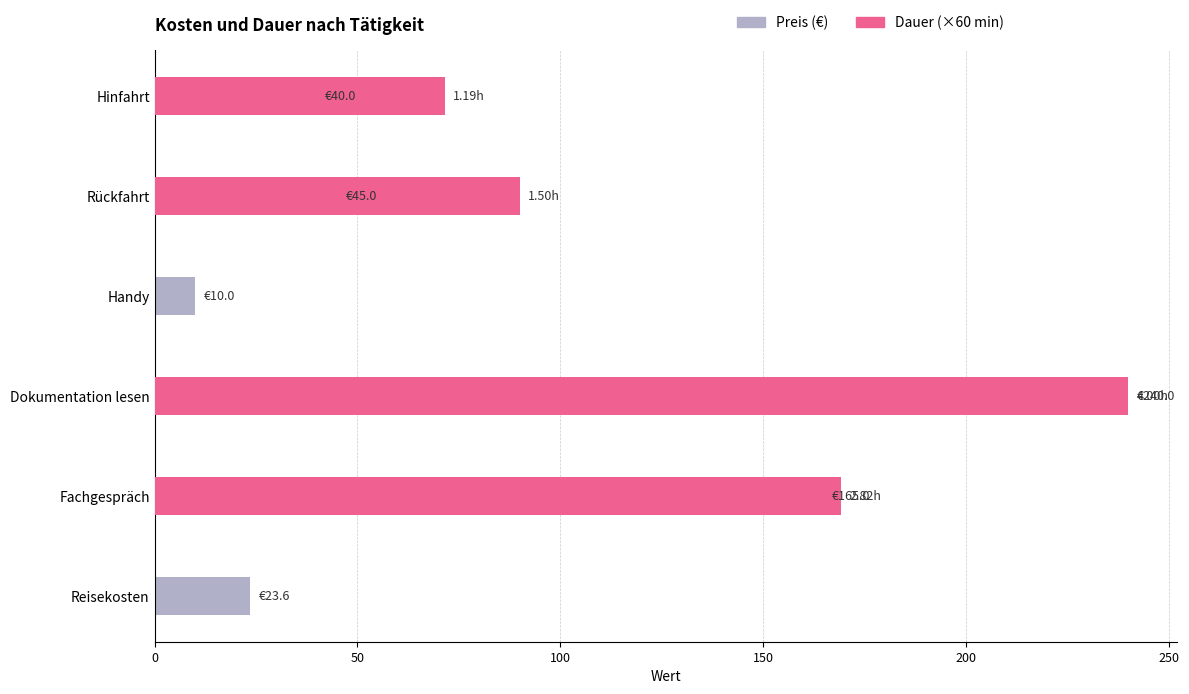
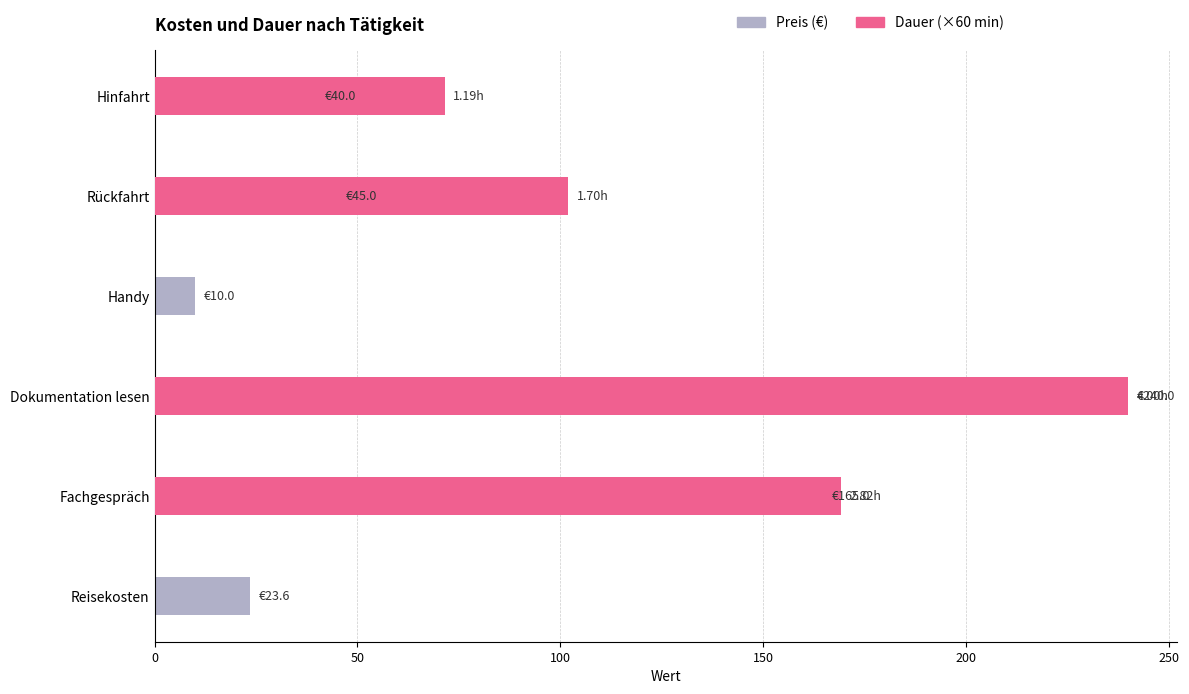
  {
    "Dauer (×60 min)": {
-     "Rückfahrt": "1.50h"
+     "Rückfahrt": "1.70h"
    }
  }
